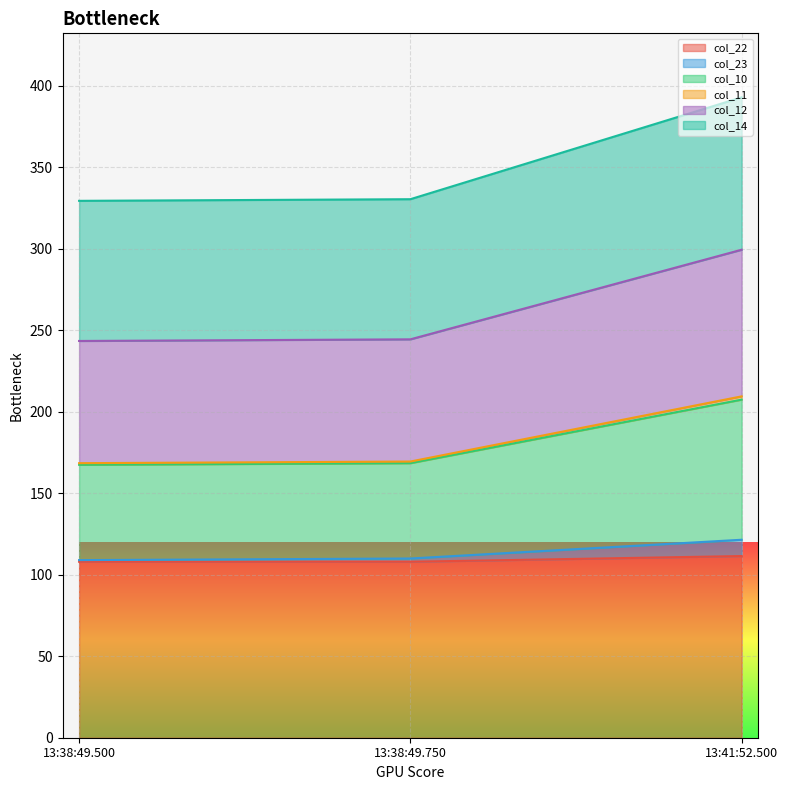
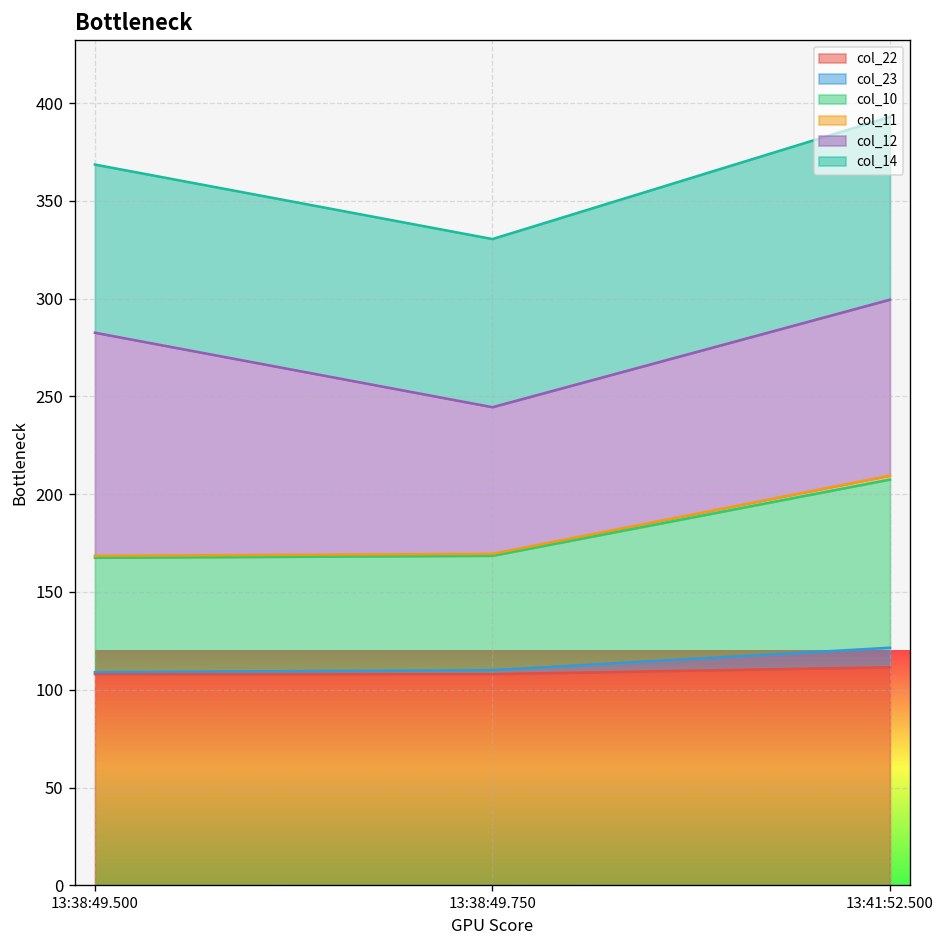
  {
    "col_22": {
      "13:38:49.750": 108,
      "13:41:52.500": 112
    },
    "col_11": {
      "13:41:52.500": 2
    },
    "col_12": {
-     "13:38:49.500": 75,
+     "13:38:49.500": 114,
      "13:38:49.750": 75,
      "13:41:52.500": 90
    }
  }
